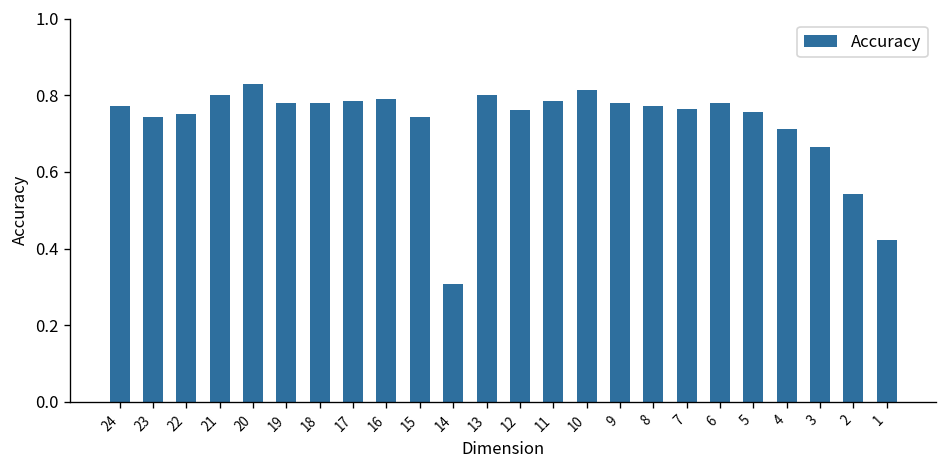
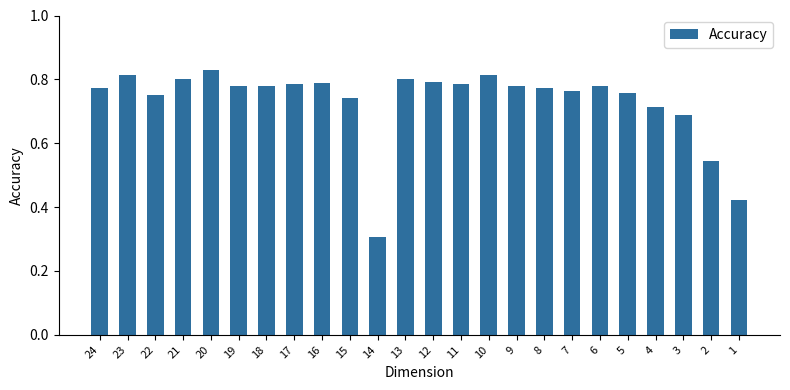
  {
    "24": 0.77,
-   "23": 0.74,
+   "23": 0.81,
    "22": 0.75,
    "21": 0.80,
    "20": 0.83,
    "19": 0.78,
    "18": 0.78,
    "17": 0.79,
    "16": 0.79,
    "15": 0.74,
    "14": 0.31,
    "13": 0.80,
-   "12": 0.76,
+   "12": 0.79,
    "11": 0.79,
    "10": 0.81,
    "9": 0.78,
    "8": 0.77,
    "7": 0.76,
    "6": 0.78,
    "5": 0.76,
    "4": 0.71,
-   "3": 0.66,
+   "3": 0.69,
    "2": 0.54,
    "1": 0.42
  }
